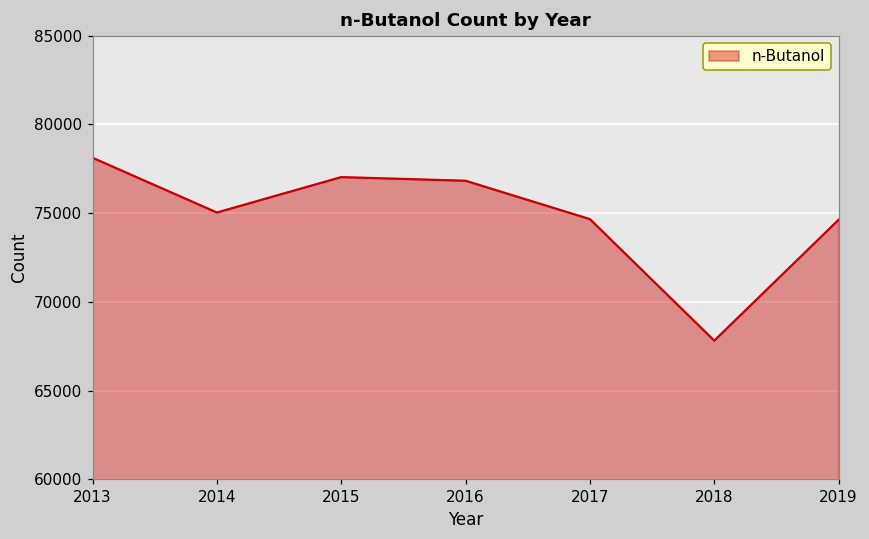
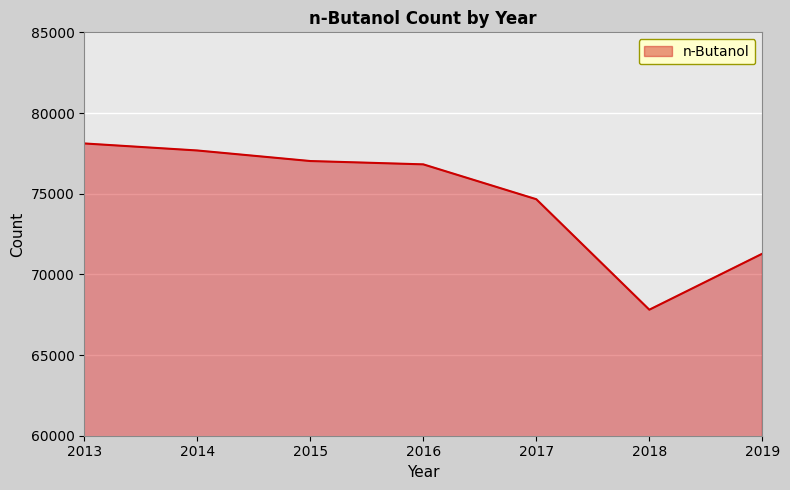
  {
    "2013": 78100,
-   "2014": 75000,
+   "2014": 77700,
    "2015": 77000,
    "2016": 76800,
    "2017": 74700,
    "2018": 67800,
-   "2019": 74600
+   "2019": 71300
  }
